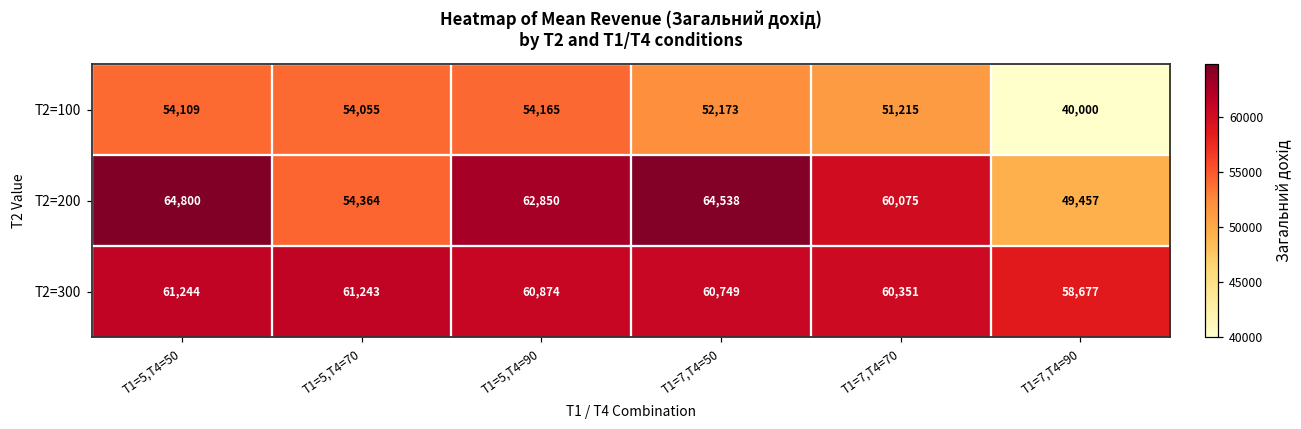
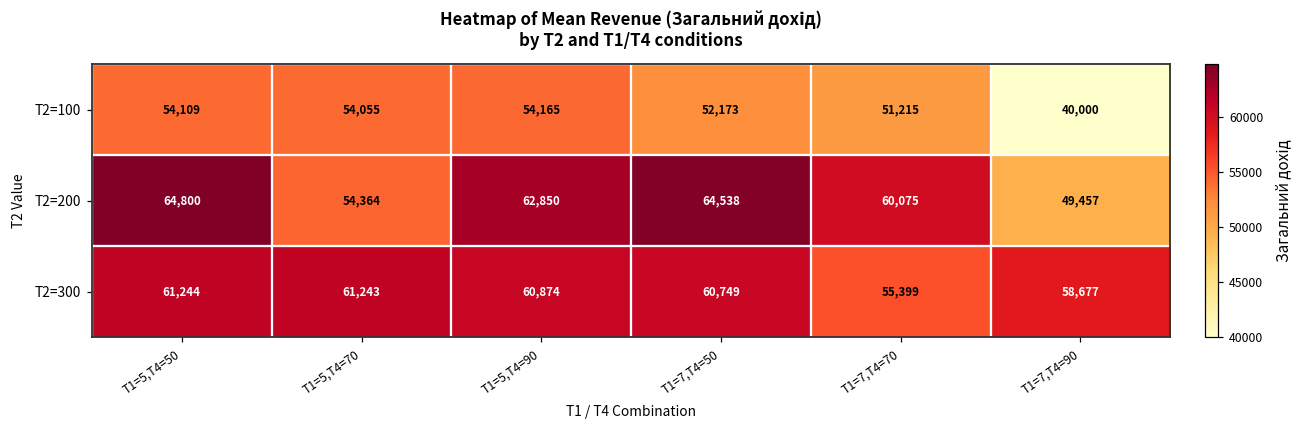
  {
    "T2=100": {
      "T1=5,T4=50": "54,109",
      "T1=5,T4=70": "54,055",
      "T1=5,T4=90": "54,165",
      "T1=7,T4=50": "52,173",
      "T1=7,T4=70": "51,215",
      "T1=7,T4=90": "40,000"
    },
    "T2=200": {
      "T1=5,T4=50": "64,800",
      "T1=5,T4=70": "54,364",
      "T1=5,T4=90": "62,850",
      "T1=7,T4=50": "64,538",
      "T1=7,T4=70": "60,075",
      "T1=7,T4=90": "49,457"
    },
    "T2=300": {
      "T1=5,T4=50": "61,244",
      "T1=5,T4=70": "61,243",
      "T1=5,T4=90": "60,874",
      "T1=7,T4=50": "60,749",
-     "T1=7,T4=70": "60,351",
+     "T1=7,T4=70": "55,399",
      "T1=7,T4=90": "58,677"
    }
  }
